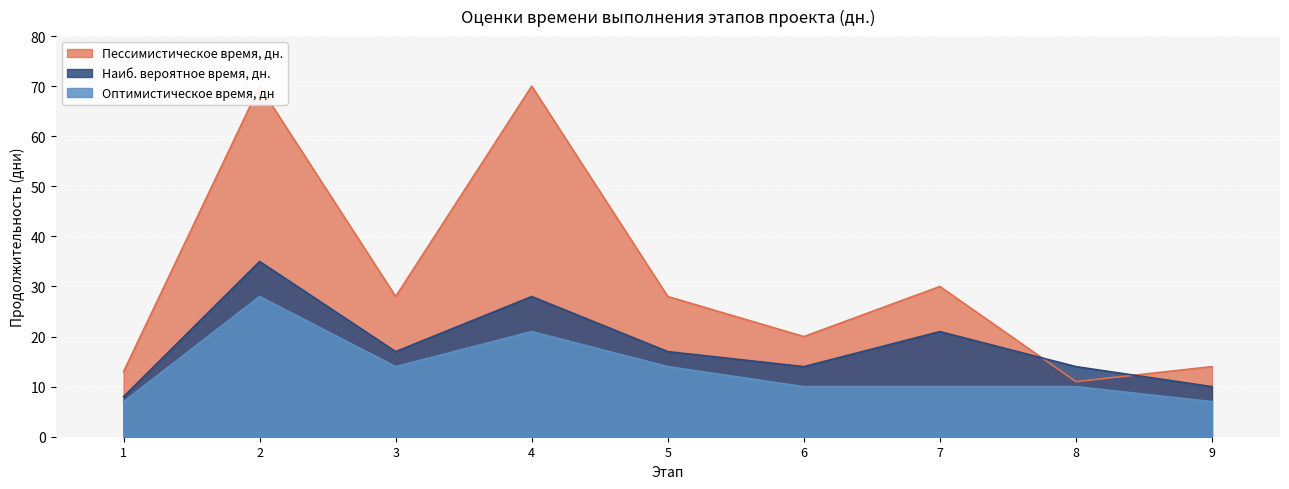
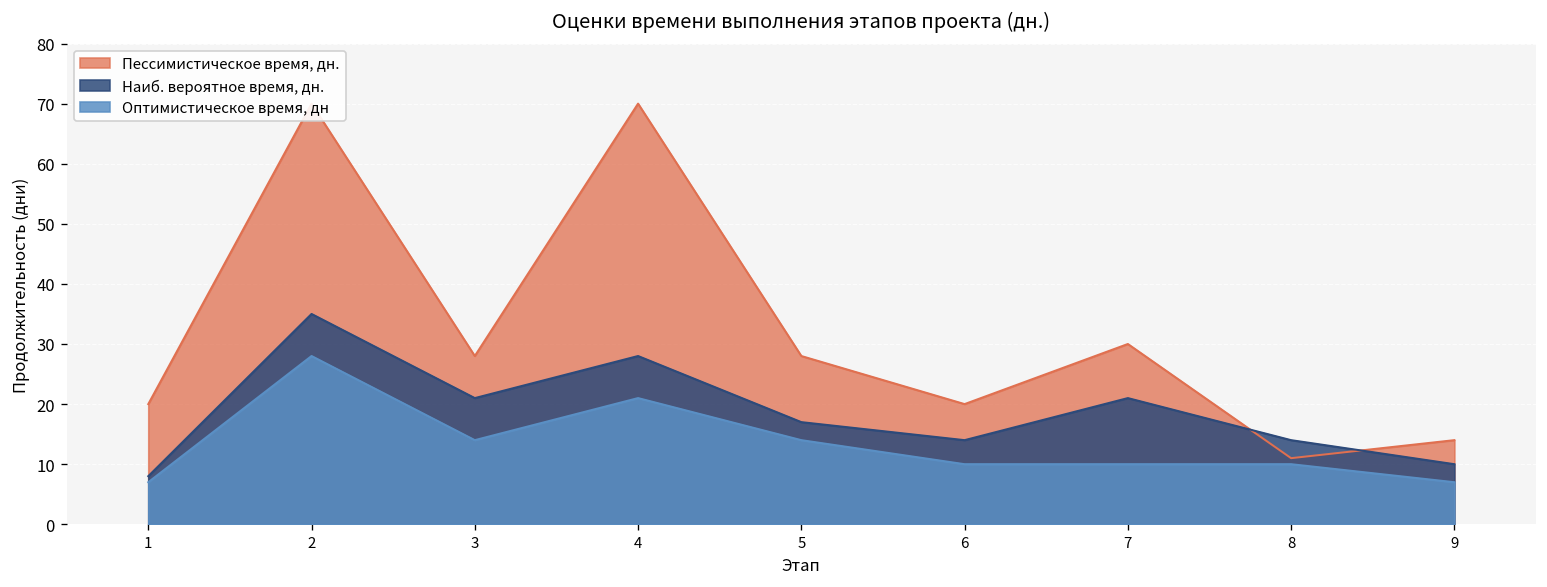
  {
    "Пессимистическое время, дн.": {
-     "1": 13,
+     "1": 20,
      "3": 28,
      "4": 70,
      "5": 28,
      "6": 20,
      "7": 30,
      "8": 11,
      "9": 14
    },
    "Наиб. вероятное время, дн.": {
      "1": 8,
      "2": 35,
-     "3": 17,
+     "3": 21,
      "4": 28,
      "5": 17,
      "6": 14,
      "7": 21,
      "8": 14,
      "9": 10
    },
    "Оптимистическое время, дн": {
      "1": 7,
      "2": 28,
      "3": 14,
      "4": 21,
      "5": 14,
      "6": 10,
      "7": 10,
      "8": 10,
      "9": 7
    }
  }
